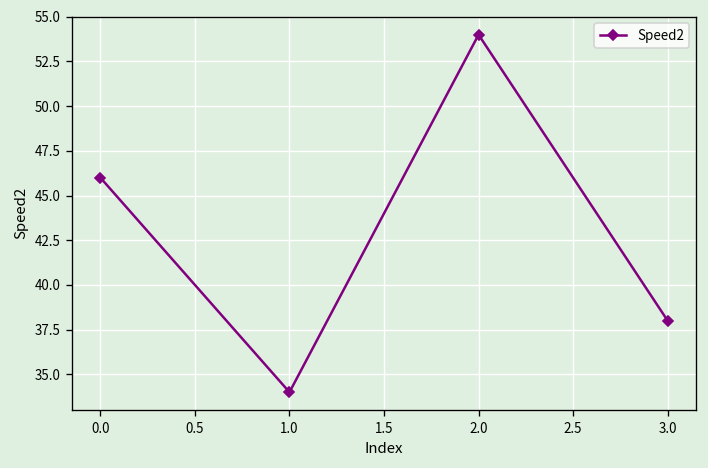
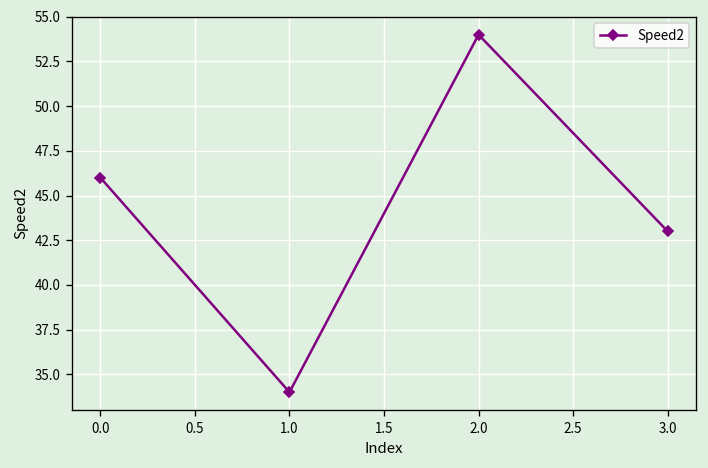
  {
    "0.0": 46,
    "1.0": 34,
    "2.0": 54,
-   "3.0": 38
+   "3.0": 43
  }
